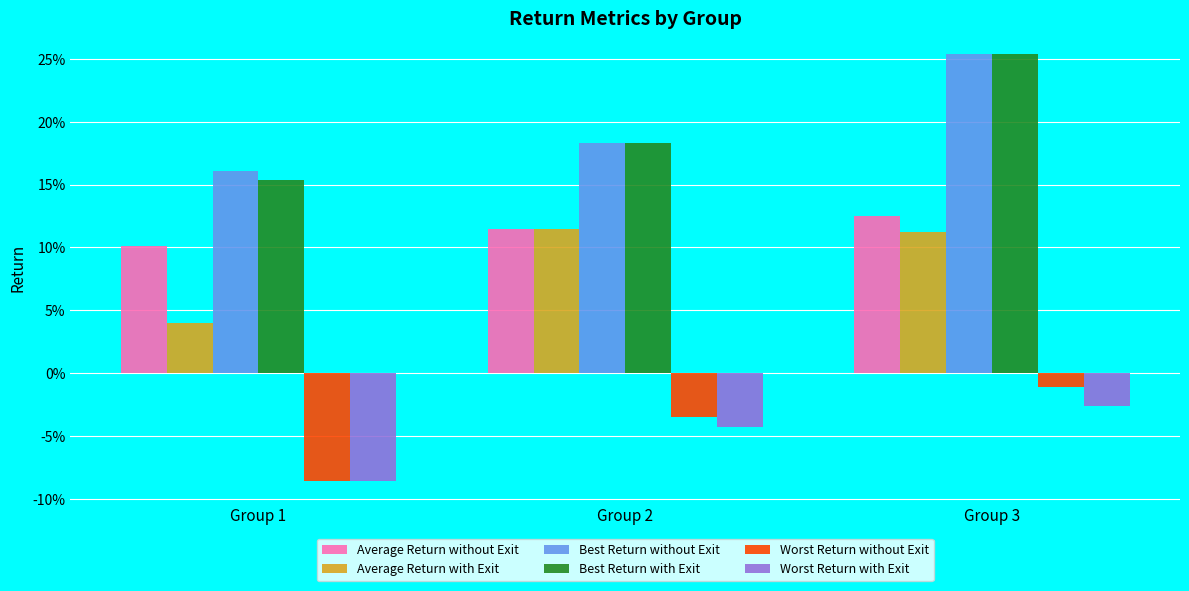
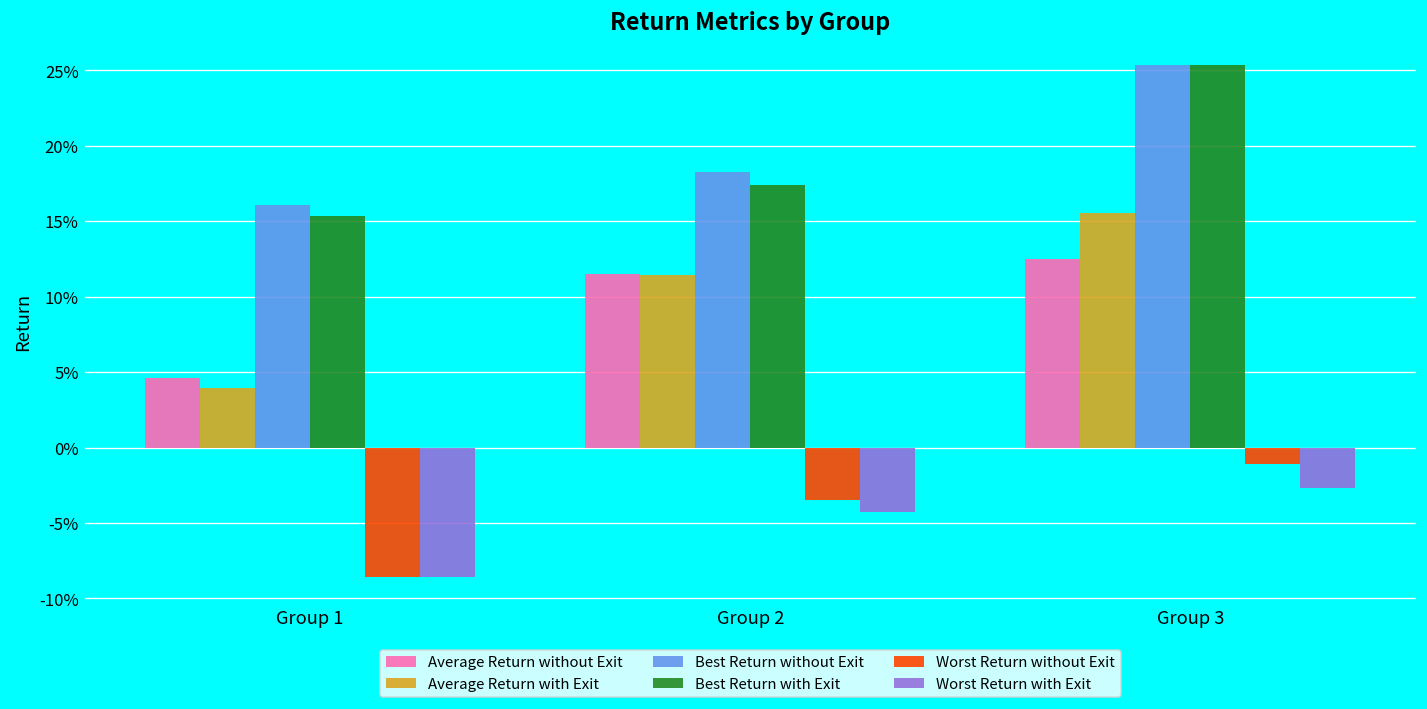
  {
    "Average Return without Exit": {
-     "Group 1": "10.1%",
+     "Group 1": "4.6%",
      "Group 2": "11.5%",
      "Group 3": "12.5%"
    },
    "Average Return with Exit": {
      "Group 1": "4.0%",
      "Group 2": "11.4%",
-     "Group 3": "11.3%"
+     "Group 3": "15.6%"
    },
    "Best Return without Exit": {
      "Group 1": "16.1%",
      "Group 2": "18.3%",
      "Group 3": "25.4%"
    },
    "Best Return with Exit": {
      "Group 1": "15.4%",
-     "Group 2": "18.3%",
+     "Group 2": "17.4%",
      "Group 3": "25.4%"
    },
    "Worst Return without Exit": {
      "Group 1": "-8.6%",
      "Group 2": "-3.4%",
      "Group 3": "-1.1%"
    },
    "Worst Return with Exit": {
      "Group 1": "-8.6%",
      "Group 2": "-4.3%",
      "Group 3": "-2.6%"
    }
  }
